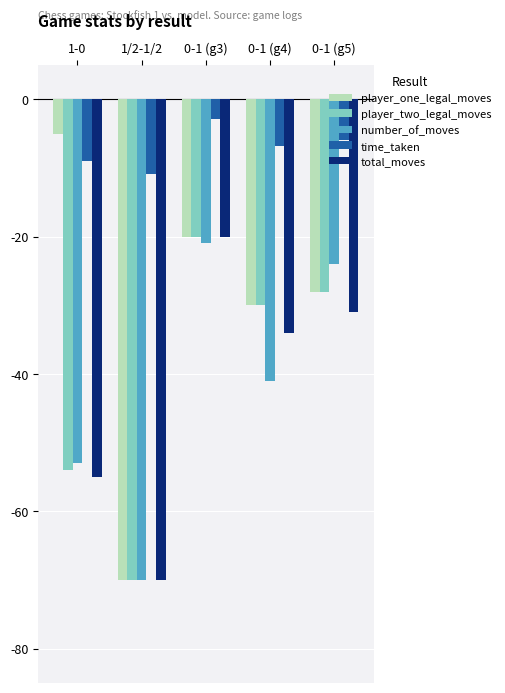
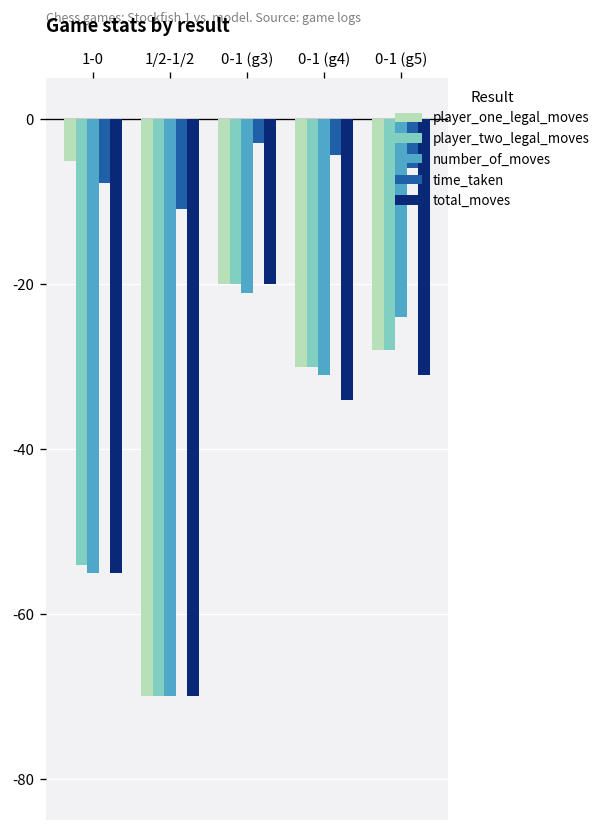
  {
    "number_of_moves": {
-     "1-0": -53,
+     "1-0": -55,
      "1/2-1/2": -70,
      "0-1 (g3)": -21,
-     "0-1 (g4)": -41,
+     "0-1 (g4)": -31,
      "0-1 (g5)": -24
    },
    "time_taken": {
-     "1-0": -9,
+     "1-0": -8,
      "1/2-1/2": -11,
      "0-1 (g3)": -3,
-     "0-1 (g4)": -7,
+     "0-1 (g4)": -4,
      "0-1 (g5)": -6
    },
    "total_moves": {
      "1-0": -55,
      "1/2-1/2": -70,
      "0-1 (g3)": -20,
      "0-1 (g4)": -34,
      "0-1 (g5)": -31
    }
  }
